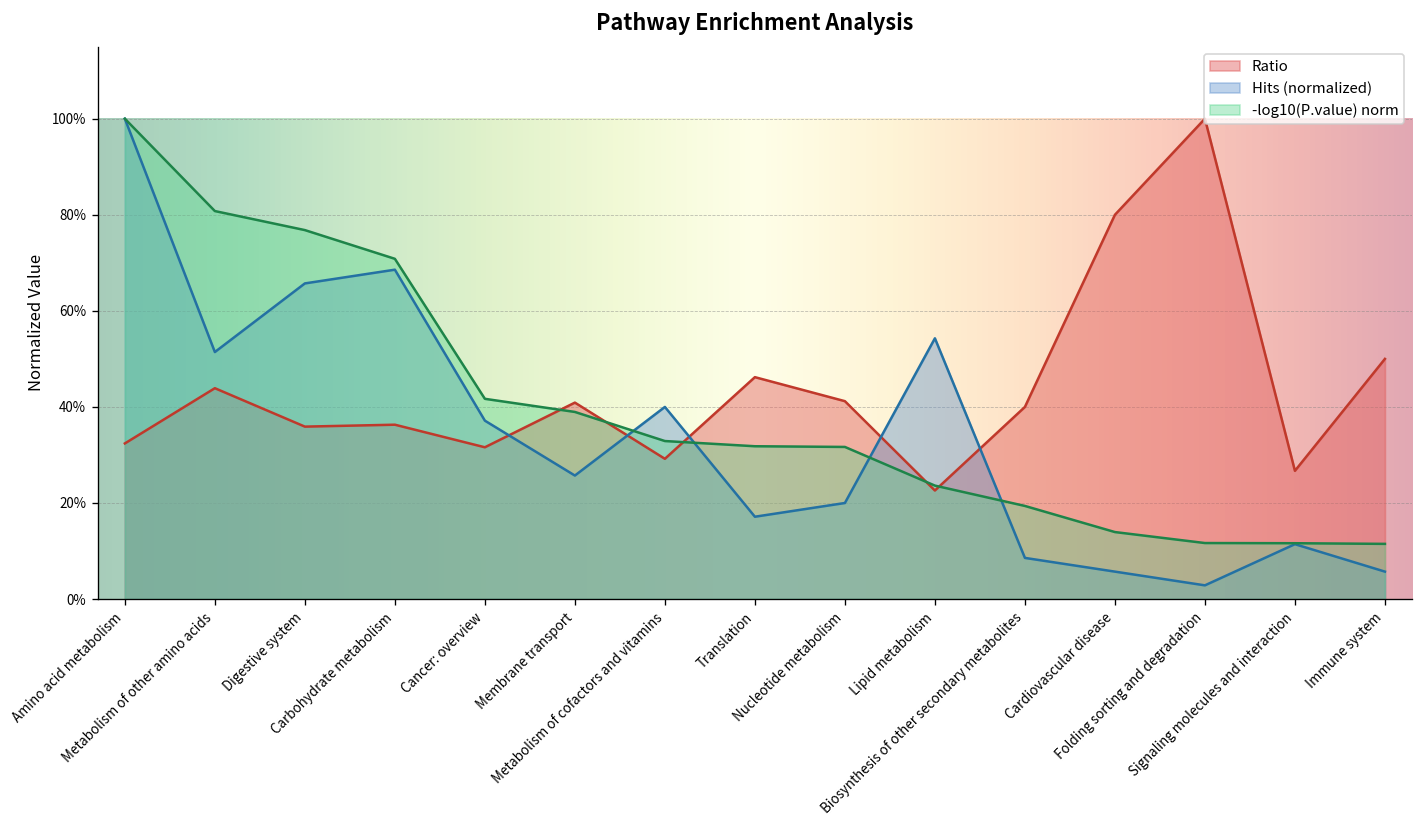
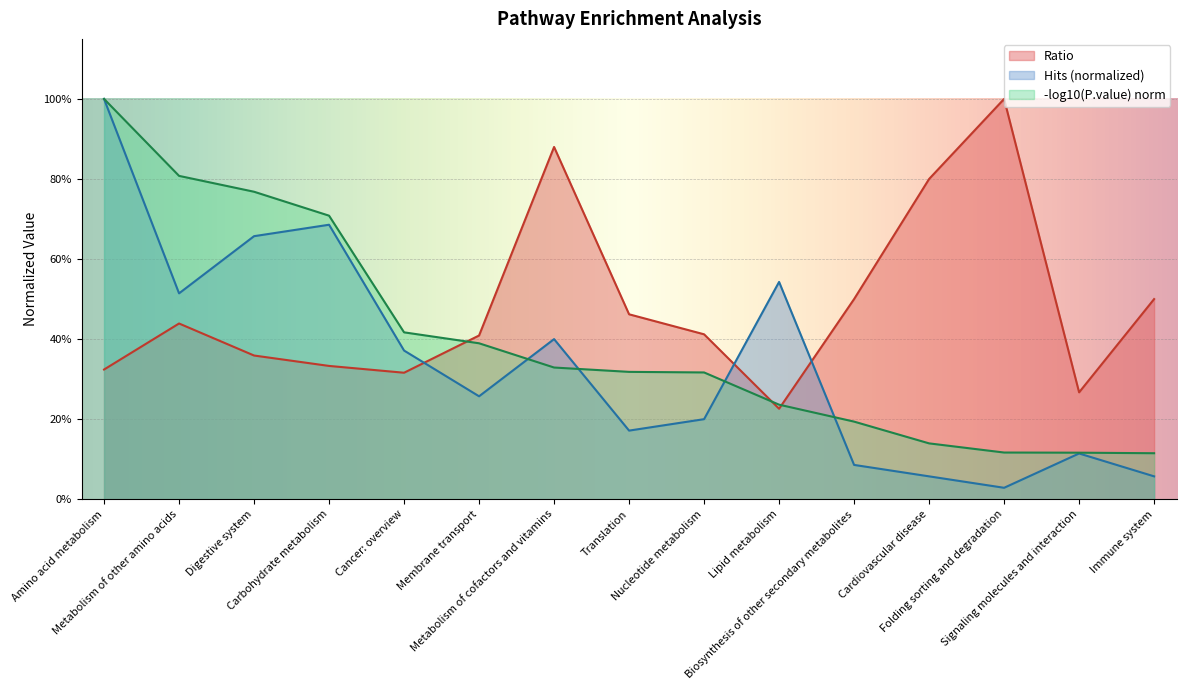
  {
    "Ratio": {
      "Amino acid metabolism": "32%",
      "Metabolism of other amino acids": "44%",
      "Digestive system": "36%",
-     "Carbohydrate metabolism": "36%",
+     "Carbohydrate metabolism": "33%",
      "Cancer: overview": "32%",
      "Membrane transport": "41%",
-     "Metabolism of cofactors and vitamins": "29%",
+     "Metabolism of cofactors and vitamins": "88%",
      "Translation": "46%",
      "Nucleotide metabolism": "41%",
      "Lipid metabolism": "23%",
-     "Biosynthesis of other secondary metabolites": "40%",
+     "Biosynthesis of other secondary metabolites": "50%",
      "Cardiovascular disease": "80%",
      "Signaling molecules and interaction": "27%",
      "Immune system": "50%"
    }
  }
